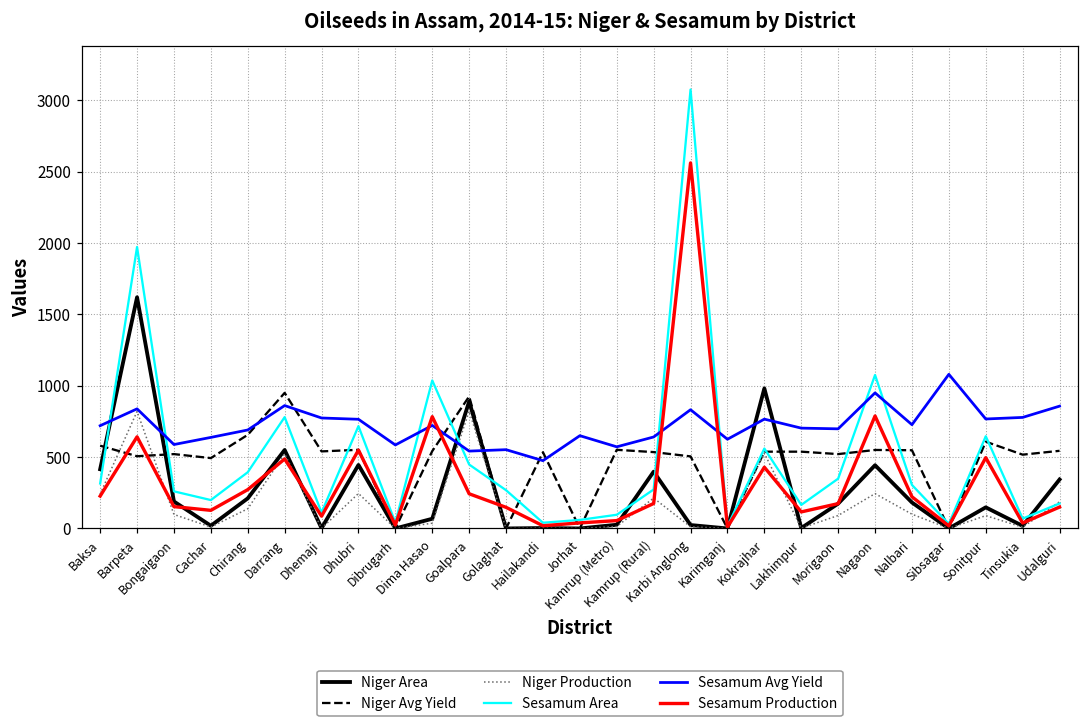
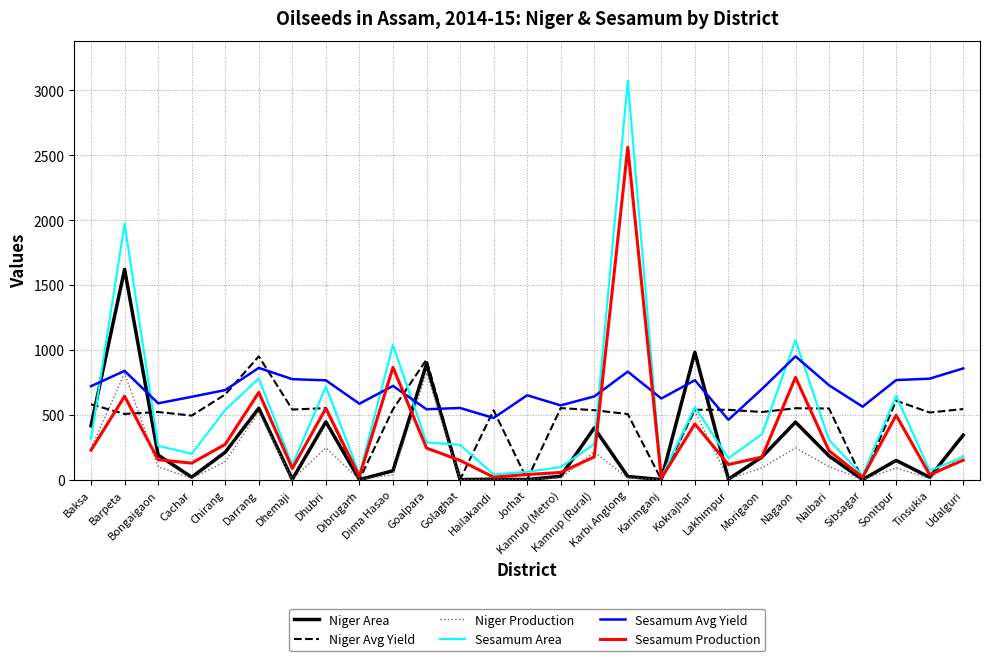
  {
    "Niger Production": {
      "Bongaigaon": 100,
      "Chirang": 140,
      "Darrang": 520,
      "Dhubri": 250,
      "Dima Hasao": 40,
      "Goalpara": 820,
      "Kamrup (Rural)": 210,
      "Morigaon": 90,
      "Nagaon": 240,
      "Nalbari": 100,
      "Sonitpur": 90
    },
    "Sesamum Area": {
      "Baksa": 320,
      "Barpeta": 1970,
      "Bongaigaon": 260,
      "Cachar": 200,
-     "Chirang": 390,
+     "Chirang": 540,
      "Darrang": 780,
      "Dhemaji": 110,
      "Dhubri": 720,
      "Dima Hasao": 1040,
-     "Goalpara": 450,
+     "Goalpara": 290,
      "Golaghat": 270,
      "Hailakandi": 40,
      "Jorhat": 60,
      "Kamrup (Metro)": 100,
      "Kamrup (Rural)": 270,
      "Karbi Anglong": 3080,
      "Kokrajhar": 560,
      "Lakhimpur": 170,
      "Morigaon": 350,
      "Nagaon": 1080,
      "Nalbari": 310,
      "Sonitpur": 650,
      "Tinsukia": 70
    },
    "Sesamum Avg Yield": {
      "Baksa": 720,
      "Bongaigaon": 590,
      "Cachar": 640,
      "Chirang": 690,
      "Darrang": 860,
      "Dhemaji": 770,
      "Dhubri": 770,
      "Dibrugarh": 590,
      "Dima Hasao": 720,
      "Goalpara": 540,
      "Golaghat": 550,
      "Hailakandi": 480,
      "Jorhat": 650,
      "Kamrup (Metro)": 570,
      "Kamrup (Rural)": 640,
      "Karbi Anglong": 830,
      "Karimganj": 630,
      "Kokrajhar": 770,
-     "Lakhimpur": 700,
+     "Lakhimpur": 460,
      "Morigaon": 700,
      "Nagaon": 950,
      "Nalbari": 730,
-     "Sibsagar": 1080,
+     "Sibsagar": 560,
      "Sonitpur": 770,
      "Tinsukia": 780,
      "Udalguri": 860
    },
    "Sesamum Production": {
      "Barpeta": 640,
      "Bongaigaon": 150,
      "Cachar": 130,
      "Chirang": 270,
-     "Darrang": 490,
+     "Darrang": 670,
      "Dhemaji": 90,
-     "Dima Hasao": 780,
+     "Dima Hasao": 870,
      "Goalpara": 240,
      "Golaghat": 150,
      "Jorhat": 40,
      "Kamrup (Metro)": 60,
      "Kamrup (Rural)": 180,
      "Karbi Anglong": 2560,
      "Kokrajhar": 430,
      "Lakhimpur": 120,
      "Nagaon": 790,
      "Nalbari": 220,
      "Sonitpur": 500,
      "Tinsukia": 40,
      "Udalguri": 150
    }
  }
